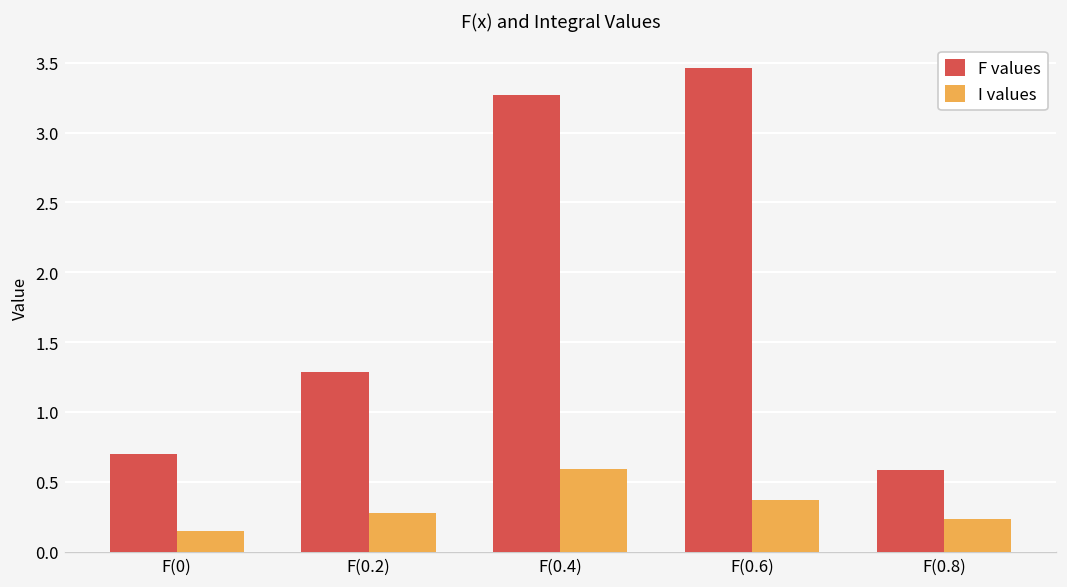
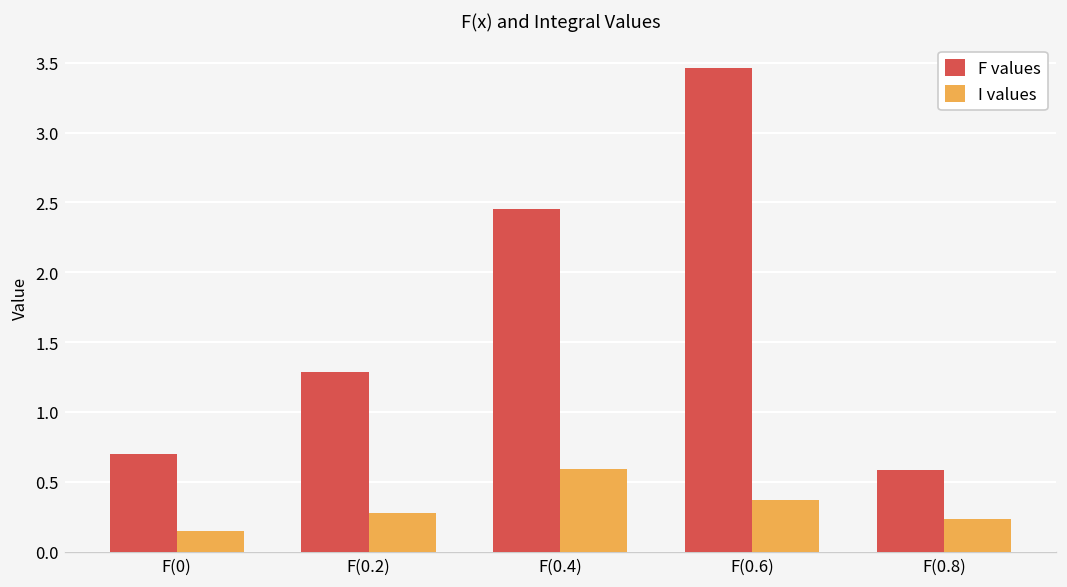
  {
    "F values": {
      "F(0)": 0.70,
      "F(0.2)": 1.29,
-     "F(0.4)": 3.27,
+     "F(0.4)": 2.46,
      "F(0.6)": 3.46,
      "F(0.8)": 0.59
    },
    "I values": {
      "F(0)": 0.15,
      "F(0.2)": 0.28,
      "F(0.4)": 0.59,
      "F(0.6)": 0.37,
      "F(0.8)": 0.23
    }
  }
